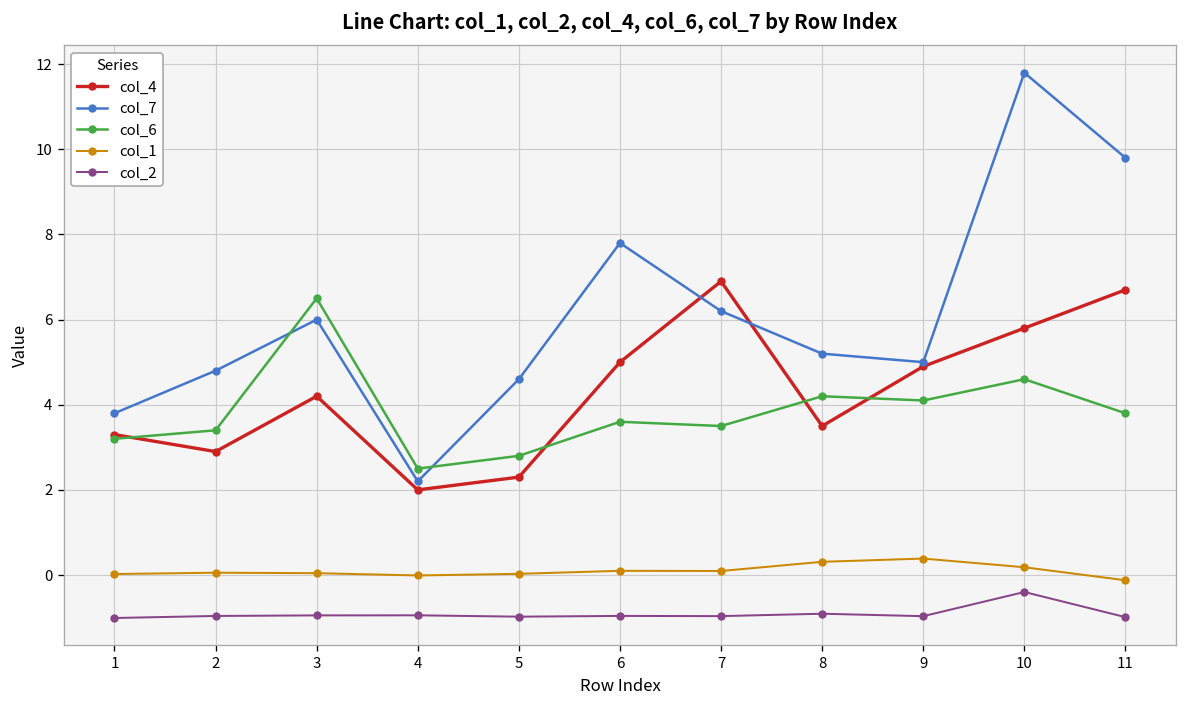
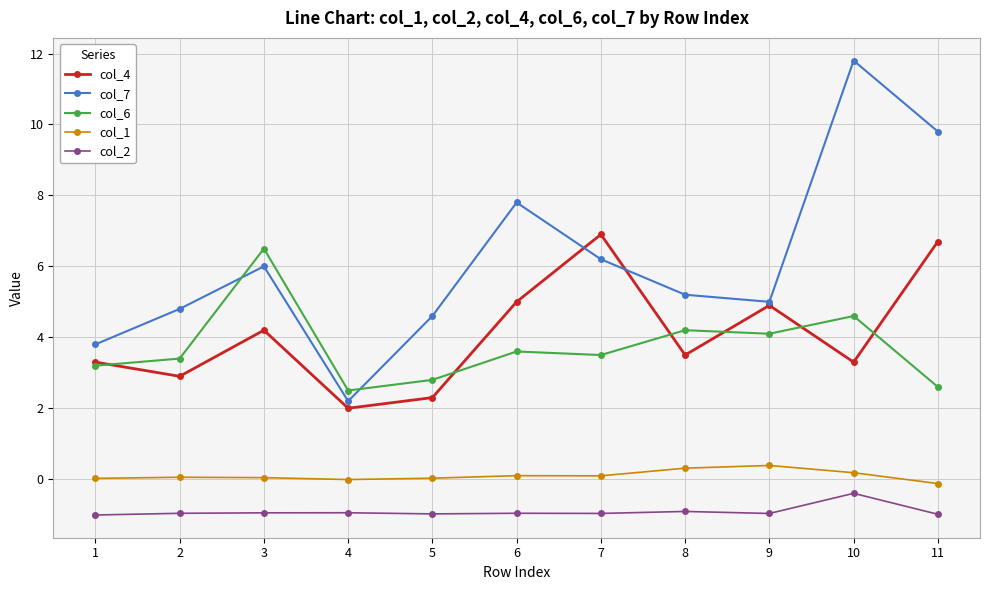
  {
    "col_4": {
      "1": 3.3,
      "2": 2.9,
      "3": 4.2,
      "4": 2.0,
      "5": 2.3,
      "6": 5.0,
      "7": 6.9,
      "8": 3.5,
      "9": 4.9,
-     "10": 5.8,
+     "10": 3.3,
      "11": 6.7
    },
    "col_7": {
      "1": 3.8,
      "2": 4.8,
      "3": 6.0,
      "4": 2.2,
      "5": 4.6,
      "6": 7.8,
      "7": 6.2,
      "8": 5.2,
      "9": 5.0,
      "10": 11.8,
      "11": 9.8
    },
    "col_6": {
      "1": 3.2,
      "2": 3.4,
      "3": 6.5,
      "4": 2.5,
      "5": 2.8,
      "6": 3.6,
      "7": 3.5,
      "8": 4.2,
      "9": 4.1,
      "10": 4.6,
-     "11": 3.8
+     "11": 2.6
    },
    "col_1": {
      "1": 0.0,
      "2": 0.1,
      "3": 0.0,
      "4": 0.0,
      "5": 0.0,
      "6": 0.1,
      "7": 0.1,
      "8": 0.3,
      "9": 0.4,
      "10": 0.2,
      "11": -0.1
    },
    "col_2": {
      "1": -1.0,
      "2": -1.0,
      "3": -0.9,
      "4": -0.9,
      "5": -1.0,
      "6": -1.0,
      "7": -1.0,
      "8": -0.9,
      "9": -1.0,
      "10": -0.4,
      "11": -1.0
    }
  }
